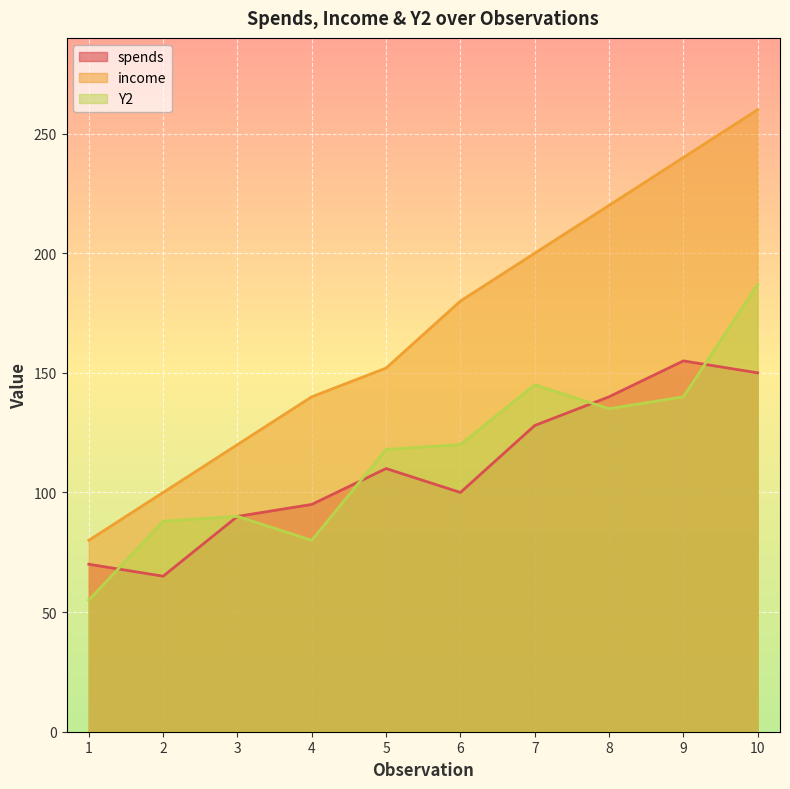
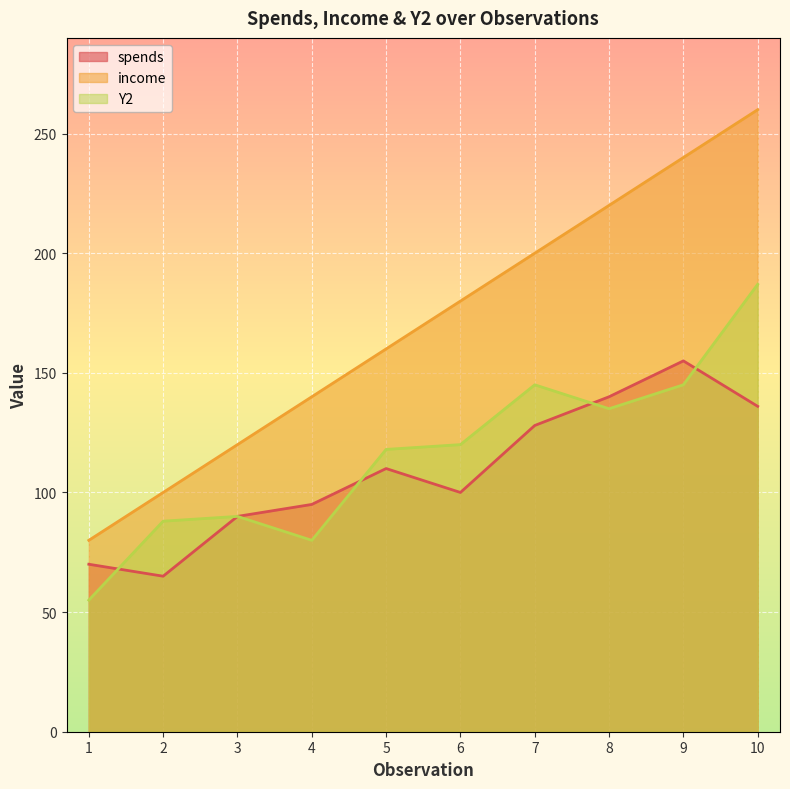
  {
    "spends": {
      "1": 70,
      "2": 65,
      "4": 95,
      "5": 110,
      "6": 100,
      "7": 128,
      "8": 140,
      "9": 155,
-     "10": 150
+     "10": 136
    },
    "income": {
      "1": 80,
      "2": 100,
      "3": 120,
      "4": 140,
-     "5": 152,
+     "5": 160,
      "6": 180,
      "7": 200,
      "8": 220,
      "9": 240,
      "10": 260
    },
    "Y2": {
      "1": 55,
      "2": 88,
      "4": 80,
      "5": 118,
      "6": 120,
      "7": 145,
      "8": 135,
-     "9": 140,
+     "9": 145,
      "10": 187
    }
  }
